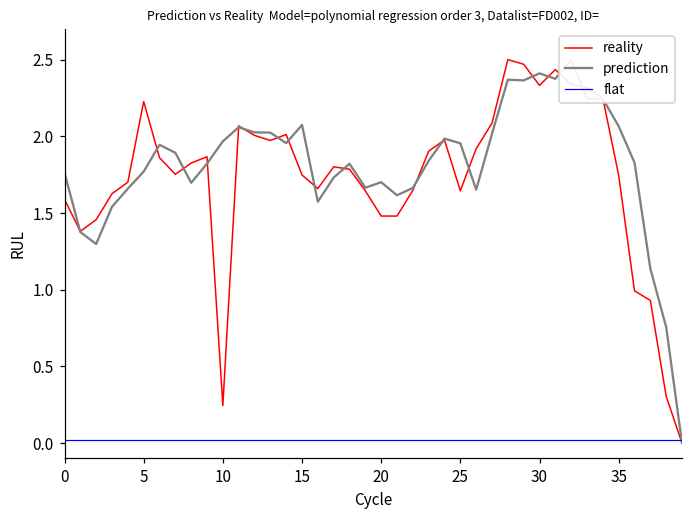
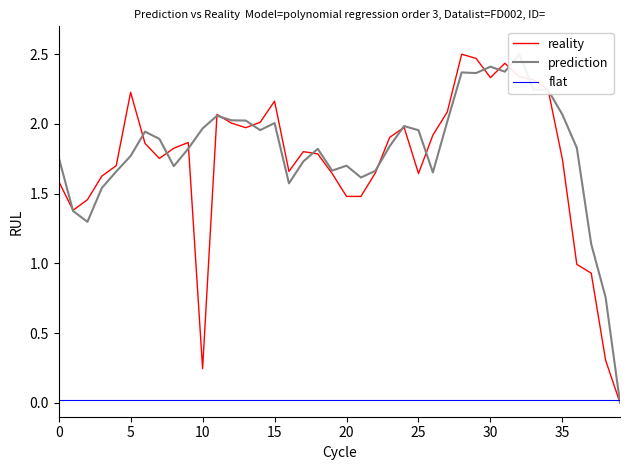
  {
    "reality": {
      "0": 1.59,
      "5": 2.23,
      "10": 0.25,
-     "15": 1.75,
+     "15": 2.16,
      "20": 1.48,
      "25": 1.64,
      "30": 2.33,
      "35": 1.75
    },
    "prediction": {
      "0": 1.76,
      "5": 1.77,
      "10": 1.97,
-     "15": 2.07,
+     "15": 2.01,
      "20": 1.70,
      "25": 1.95,
      "30": 2.41,
      "35": 2.07
    },
    "flat": {
      "0": 0.02,
      "5": 0.02,
      "10": 0.02,
      "15": 0.02,
      "20": 0.02,
      "25": 0.02,
      "30": 0.02,
      "35": 0.02
    }
  }
